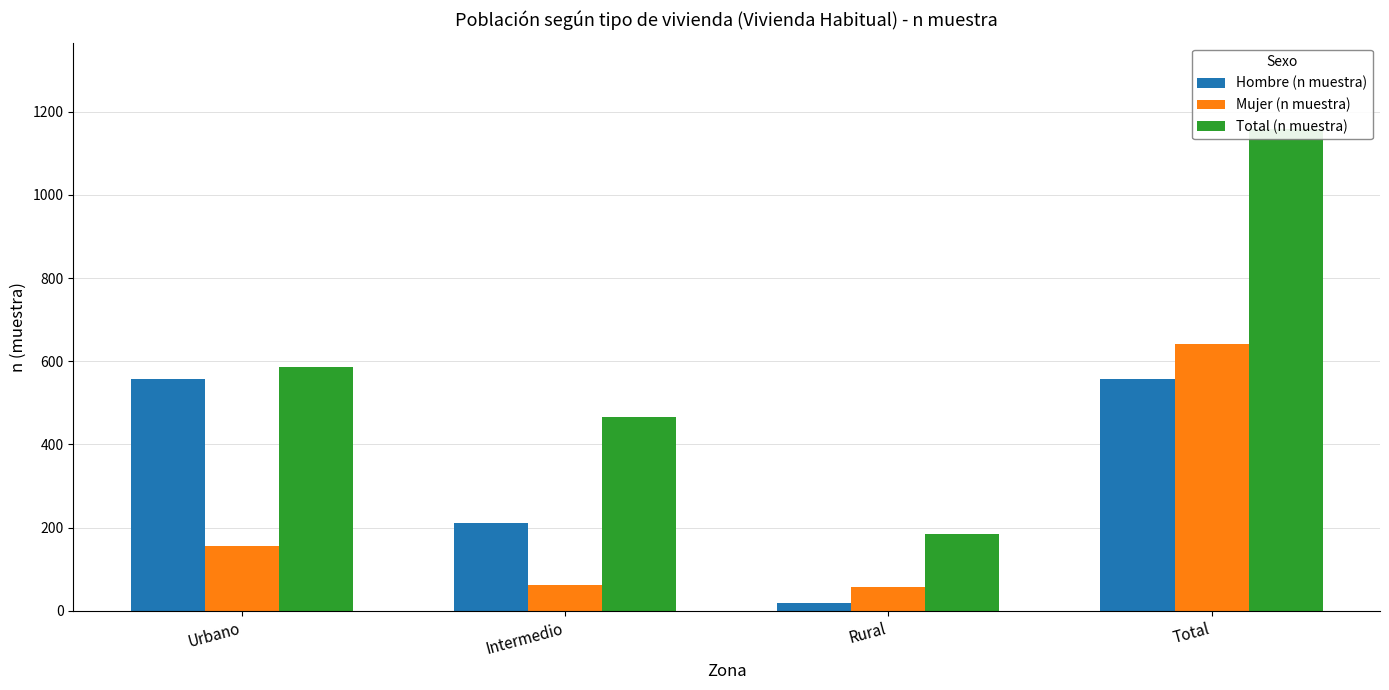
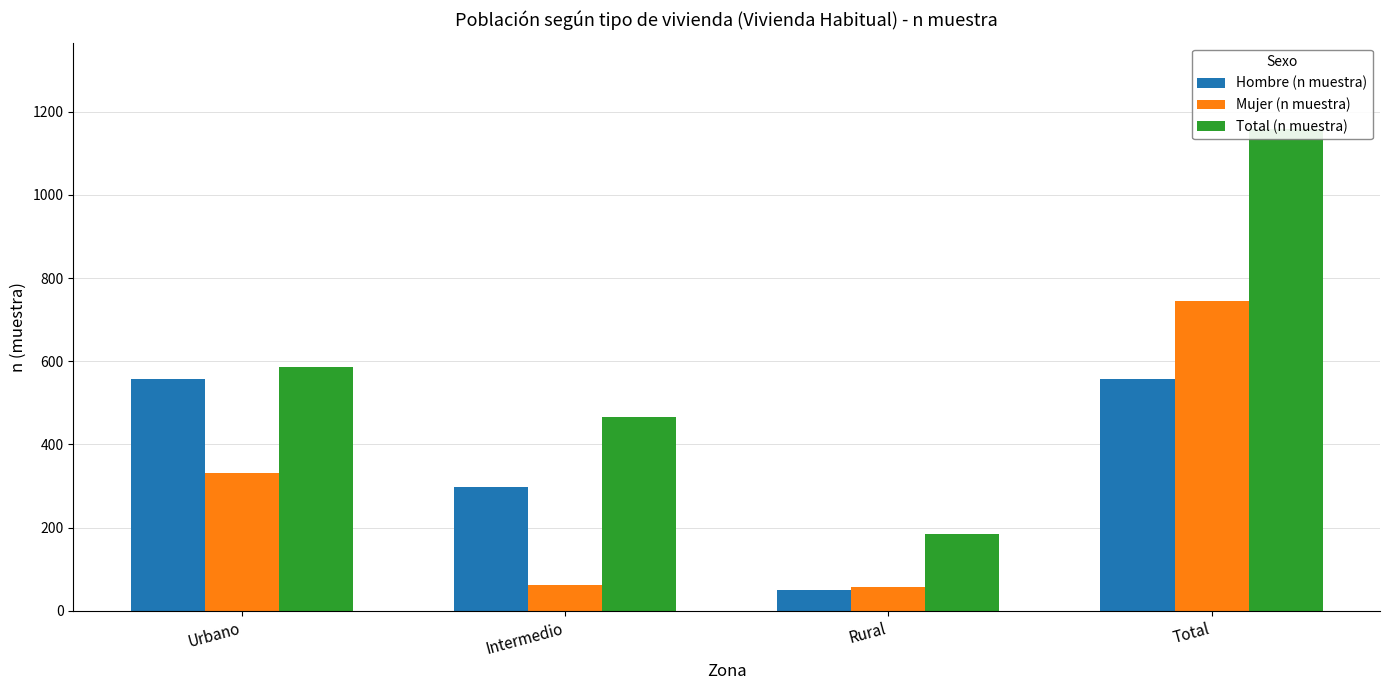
  {
    "Hombre (n muestra)": {
      "Urbano": 560,
-     "Intermedio": 210,
-     "Rural": 20,
+     "Intermedio": 300,
+     "Rural": 50,
      "Total": 560
    },
    "Mujer (n muestra)": {
-     "Urbano": 160,
+     "Urbano": 330,
      "Intermedio": 60,
      "Rural": 60,
-     "Total": 640
+     "Total": 750
    },
    "Total (n muestra)": {
      "Urbano": 590,
      "Intermedio": 470,
      "Rural": 180
    }
  }
